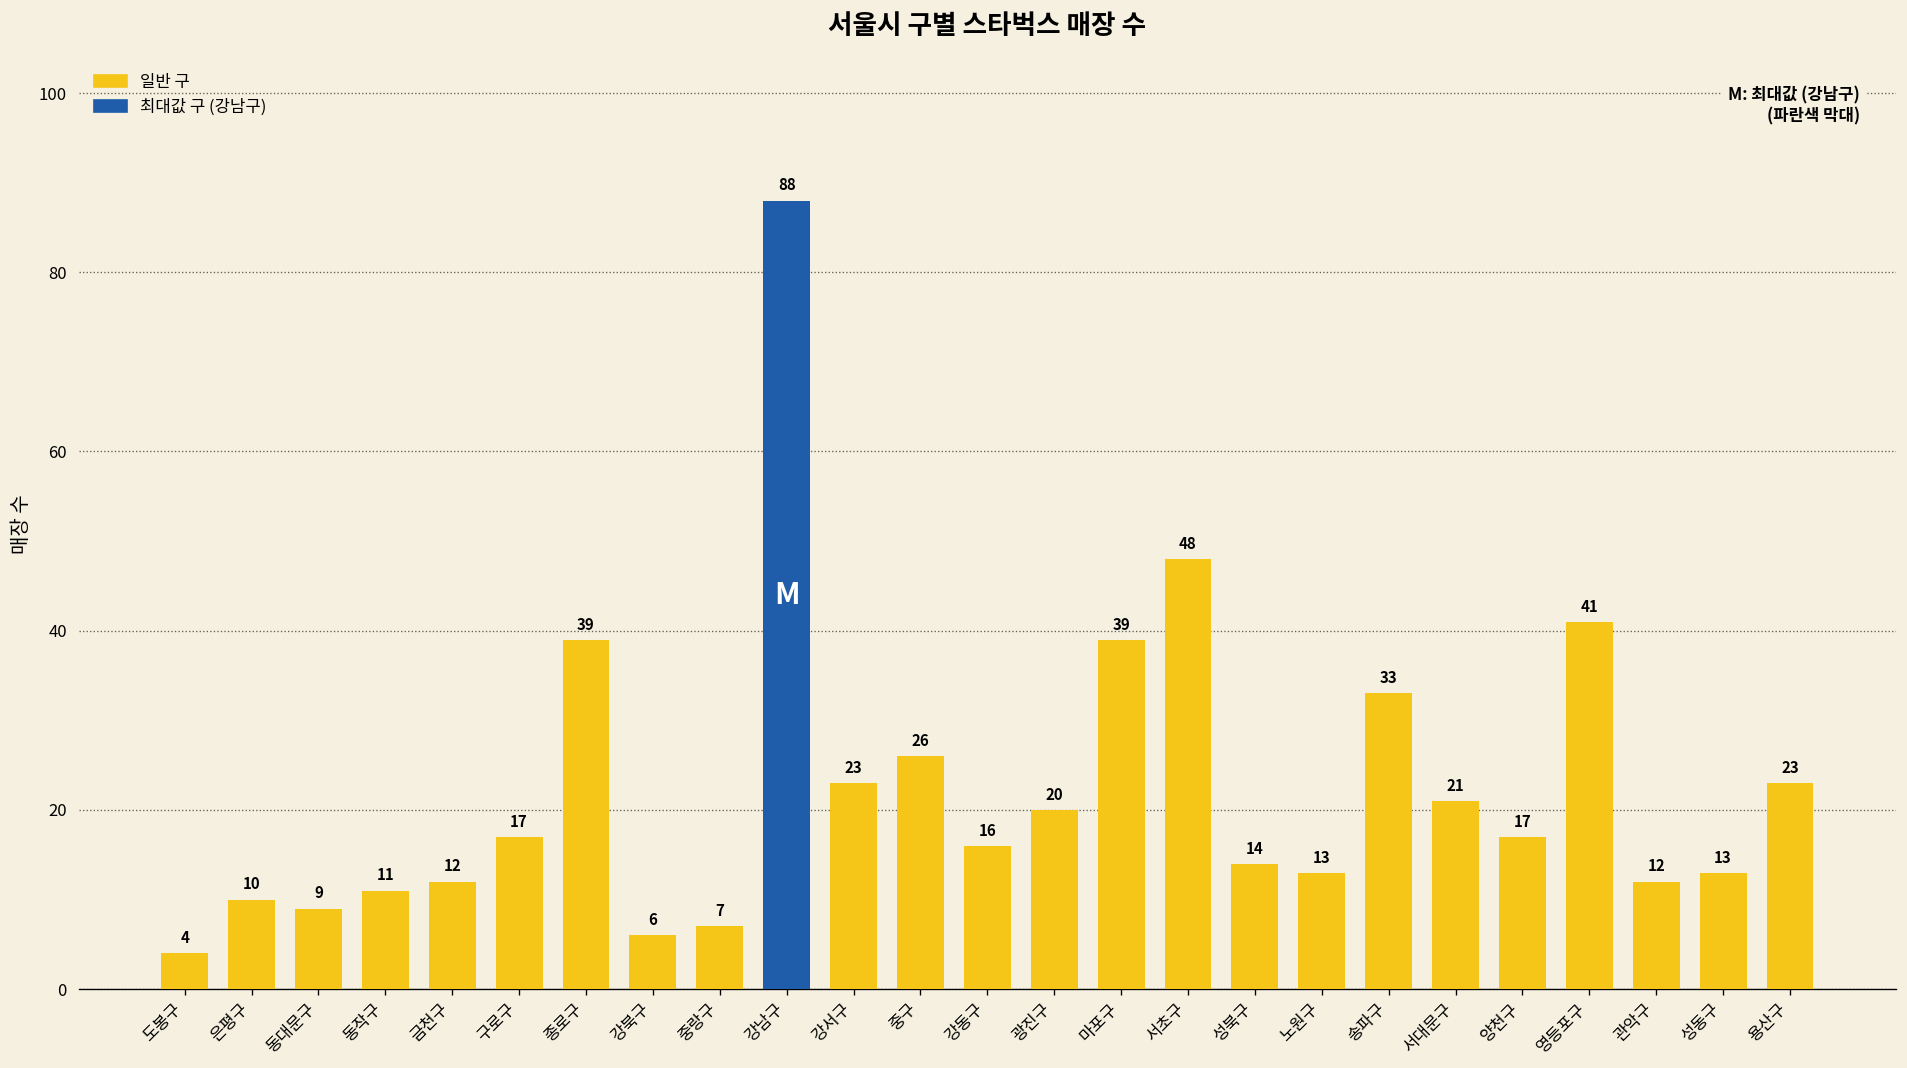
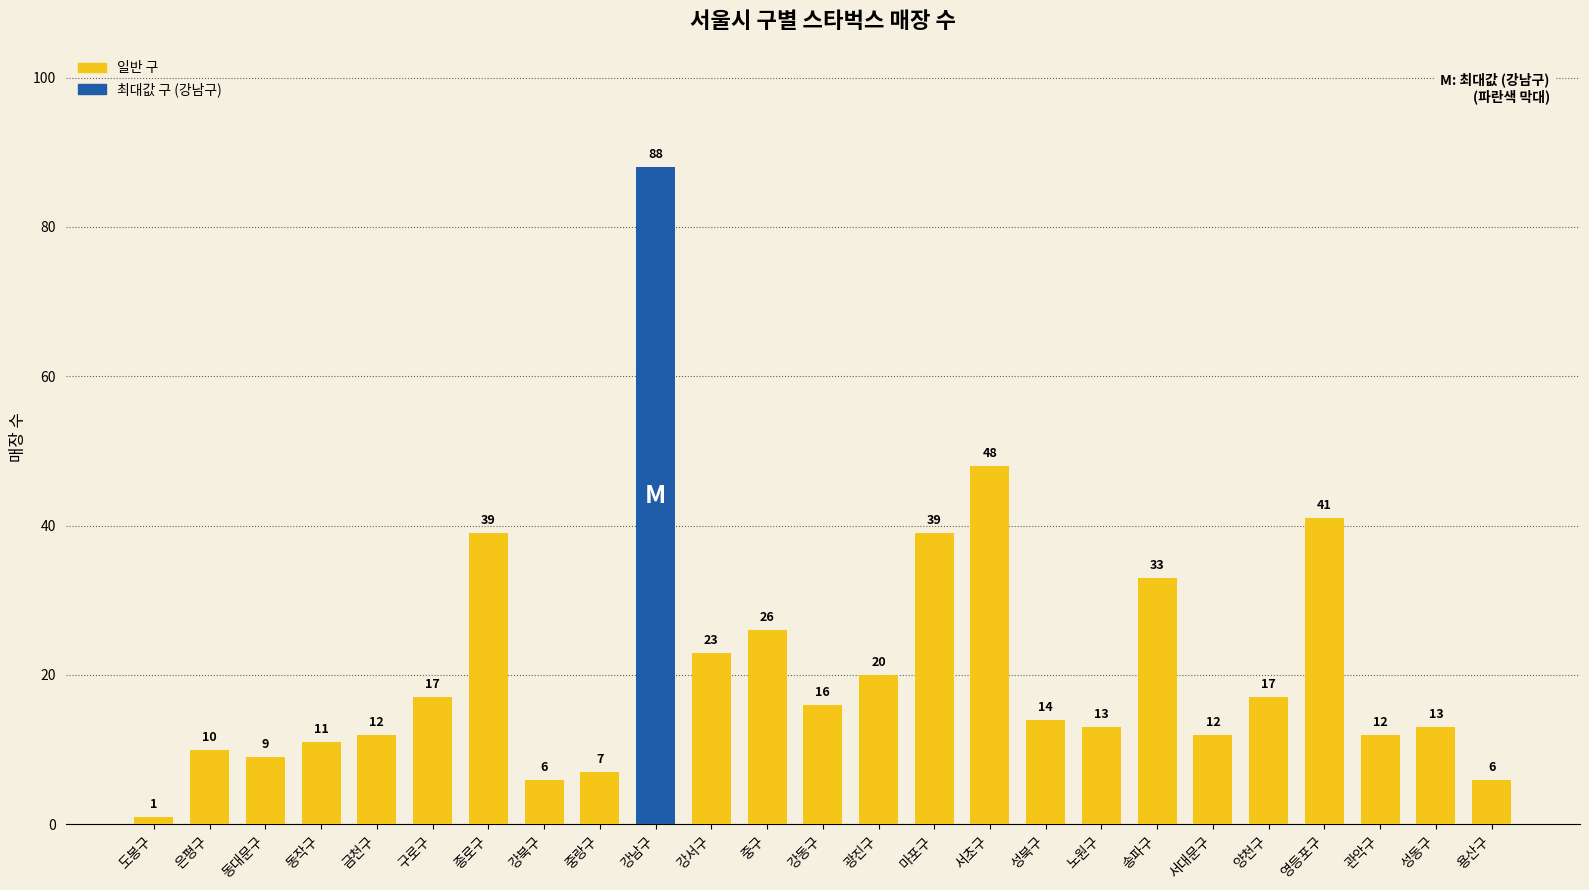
  {
-   "도봉구": 4,
+   "도봉구": 1,
    "은평구": 10,
    "동대문구": 9,
    "동작구": 11,
    "금천구": 12,
    "구로구": 17,
    "종로구": 39,
    "강북구": 6,
    "중랑구": 7,
    "강남구": 88,
    "강서구": 23,
    "중구": 26,
    "강동구": 16,
    "광진구": 20,
    "마포구": 39,
    "서초구": 48,
    "성북구": 14,
    "노원구": 13,
    "송파구": 33,
-   "서대문구": 21,
+   "서대문구": 12,
    "양천구": 17,
    "영등포구": 41,
    "관악구": 12,
    "성동구": 13,
-   "용산구": 23
+   "용산구": 6
  }
